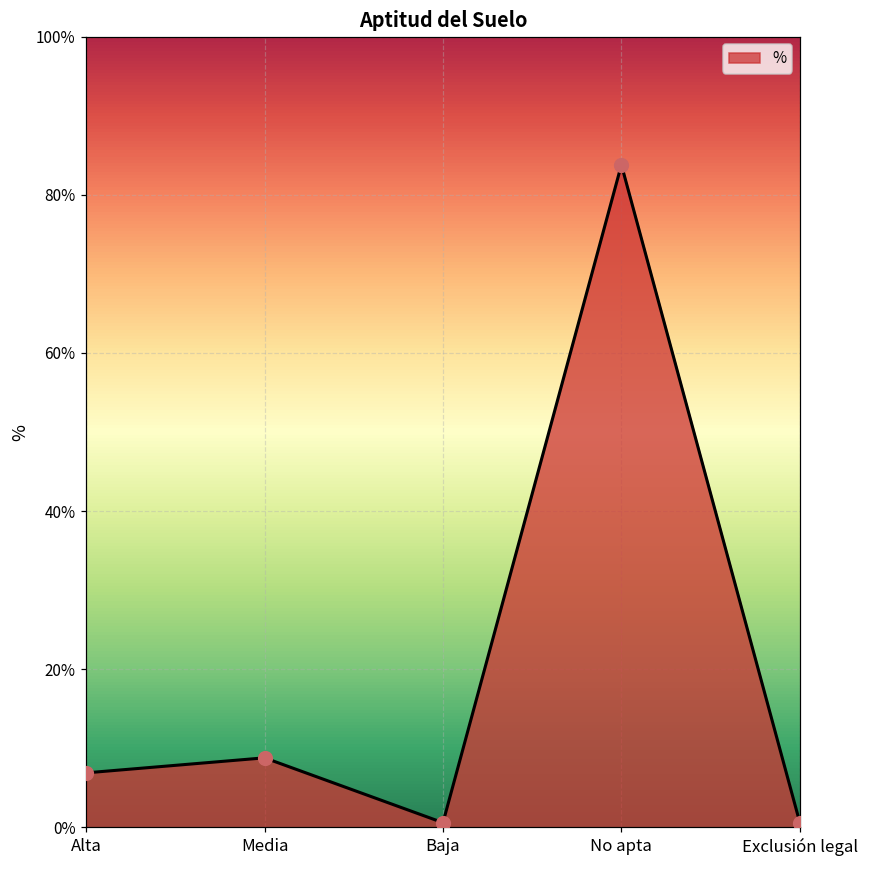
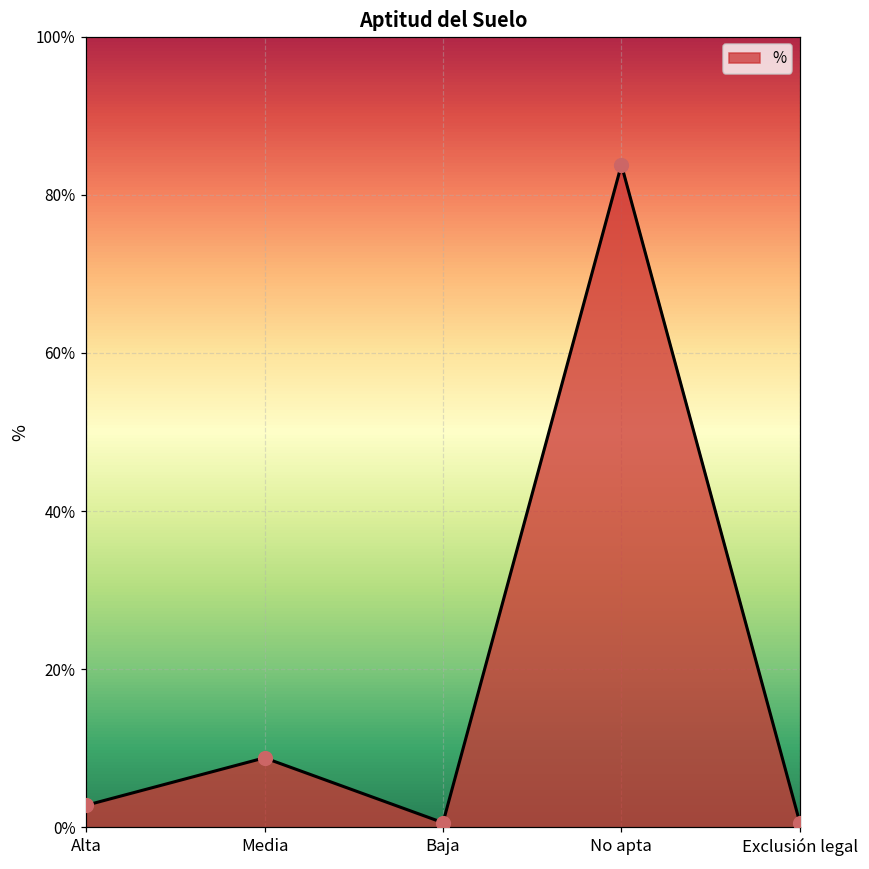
  {
-   "Alta": "7%",
+   "Alta": "3%",
    "Media": "9%",
    "Baja": "1%",
    "No apta": "84%",
    "Exclusión legal": "1%"
  }
